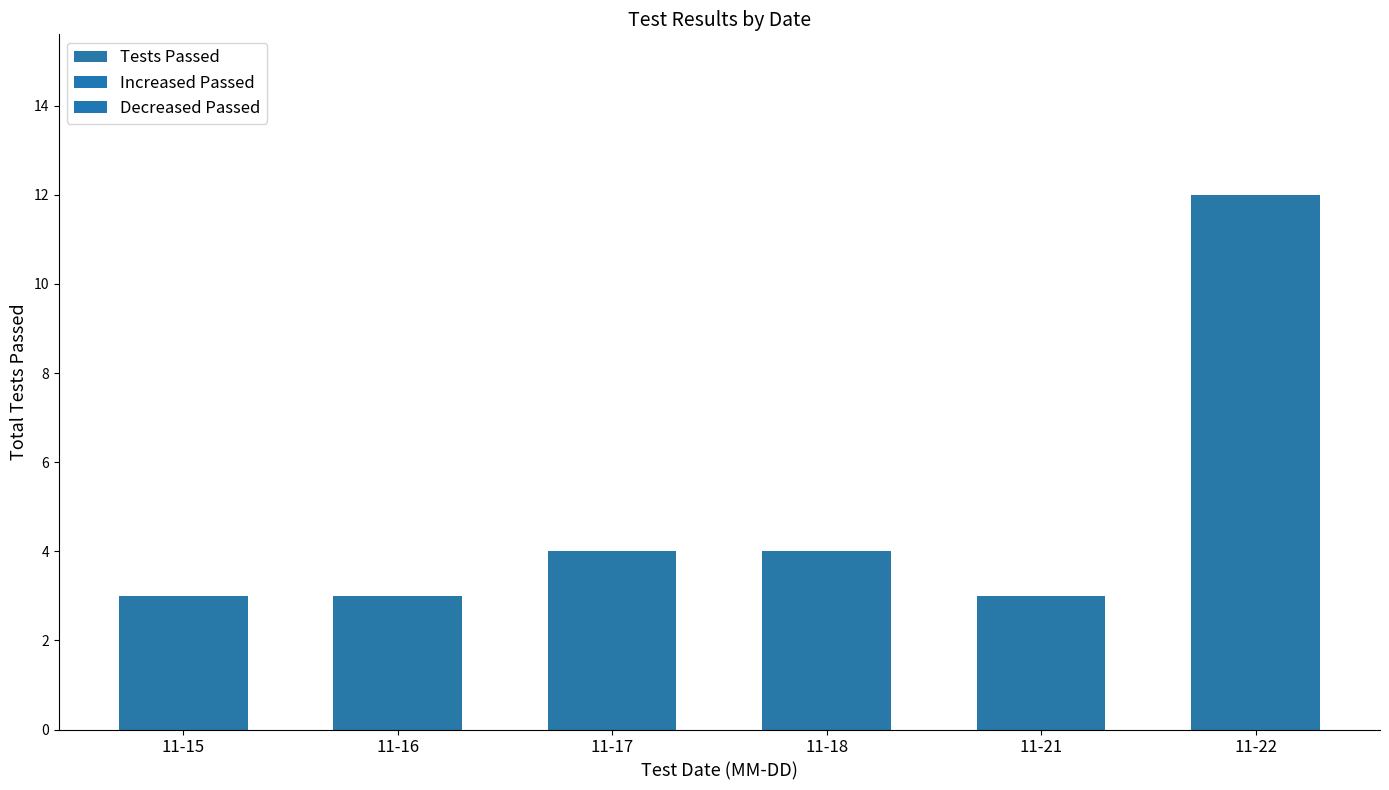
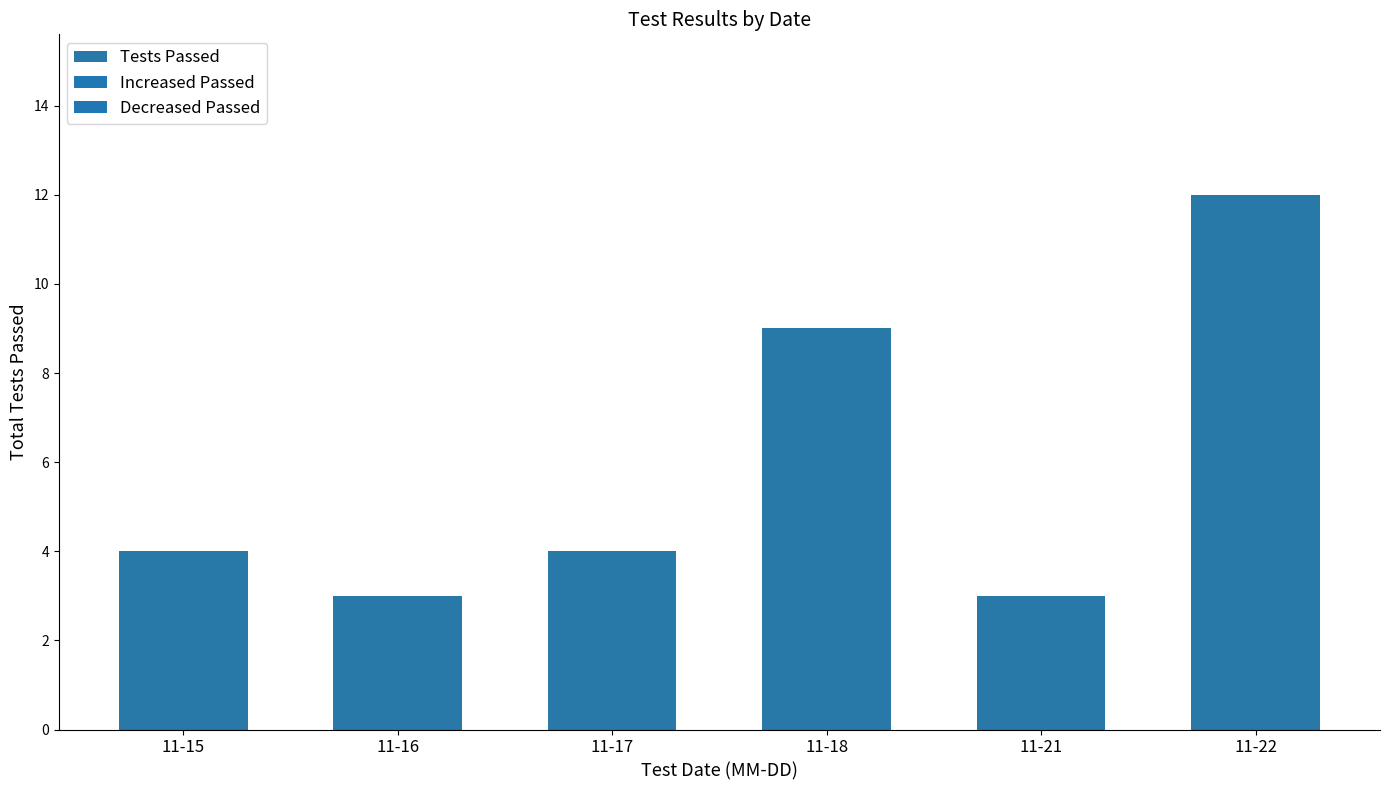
  {
-   "11-15": 3,
+   "11-15": 4,
    "11-16": 3,
    "11-17": 4,
-   "11-18": 4,
+   "11-18": 9,
    "11-21": 3,
    "11-22": 12
  }
